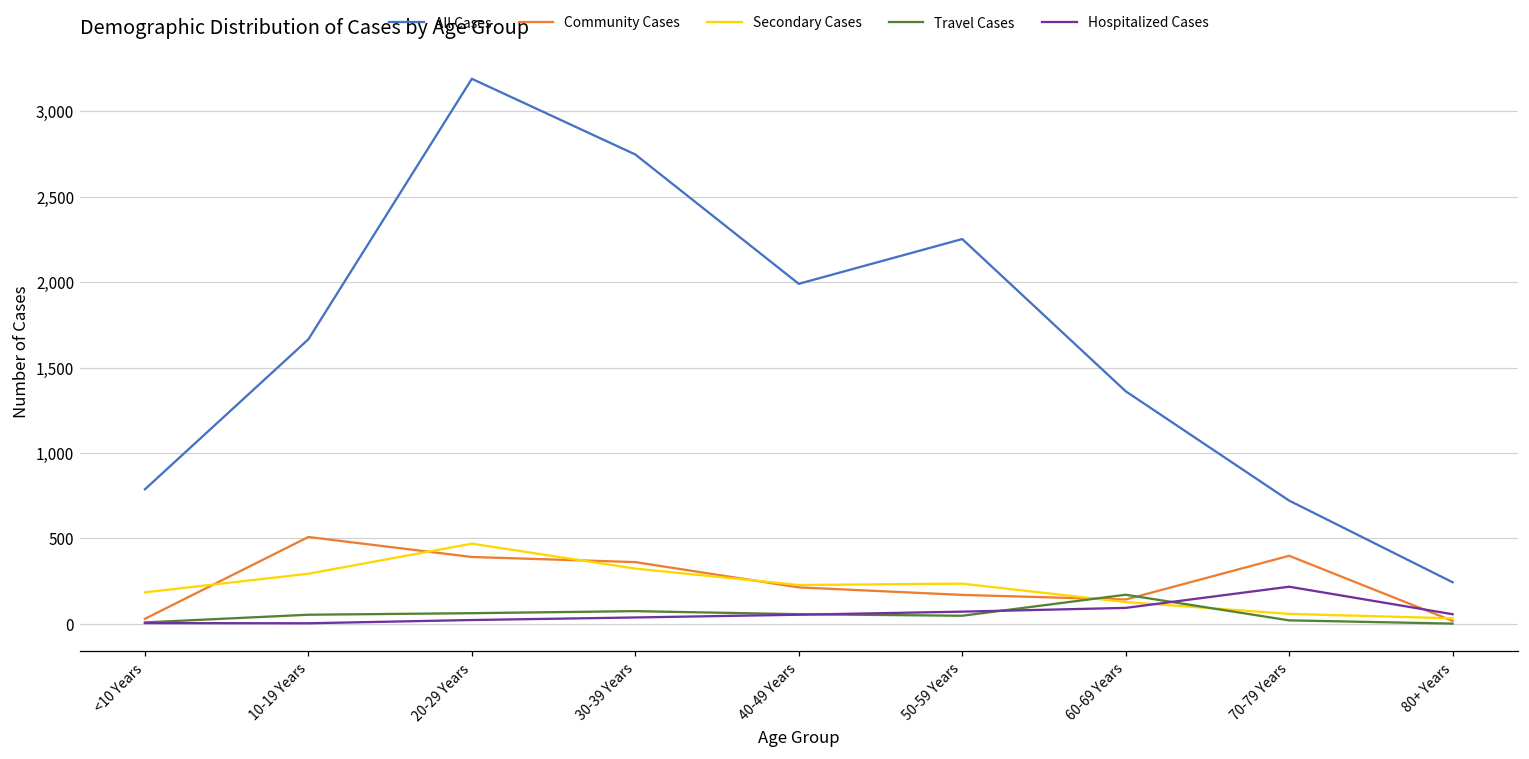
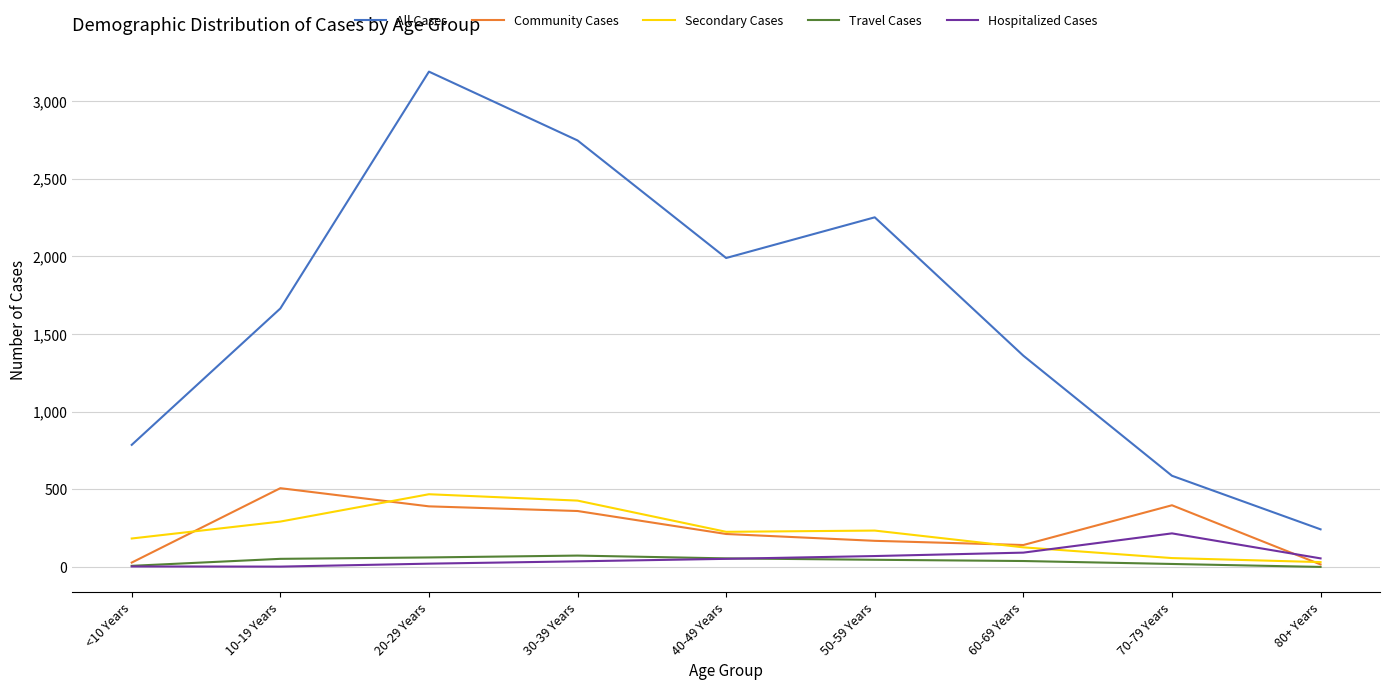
  {
    "All Cases": {
      "<10 Years": "790",
      "10-19 Years": "1,670",
      "20-29 Years": "3,190",
      "30-39 Years": "2,750",
      "40-49 Years": "1,990",
      "50-59 Years": "2,250",
      "60-69 Years": "1,360",
-     "70-79 Years": "720",
+     "70-79 Years": "590",
      "80+ Years": "240"
    },
    "Community Cases": {
      "<10 Years": "30",
      "10-19 Years": "510",
      "20-29 Years": "390",
      "30-39 Years": "360",
      "50-59 Years": "170",
      "70-79 Years": "400"
    },
    "Secondary Cases": {
      "<10 Years": "180",
      "10-19 Years": "290",
      "20-29 Years": "470",
-     "30-39 Years": "320",
+     "30-39 Years": "430",
      "50-59 Years": "240",
      "70-79 Years": "60"
    },
    "Travel Cases": {
      "10-19 Years": "50",
      "20-29 Years": "60",
      "30-39 Years": "70",
      "50-59 Years": "50",
-     "60-69 Years": "170",
+     "60-69 Years": "40",
      "70-79 Years": "20"
    },
    "Hospitalized Cases": {
      "10-19 Years": "0",
      "20-29 Years": "20",
      "30-39 Years": "40",
      "50-59 Years": "70",
      "60-69 Years": "90",
      "70-79 Years": "220",
      "80+ Years": "60"
    }
  }
